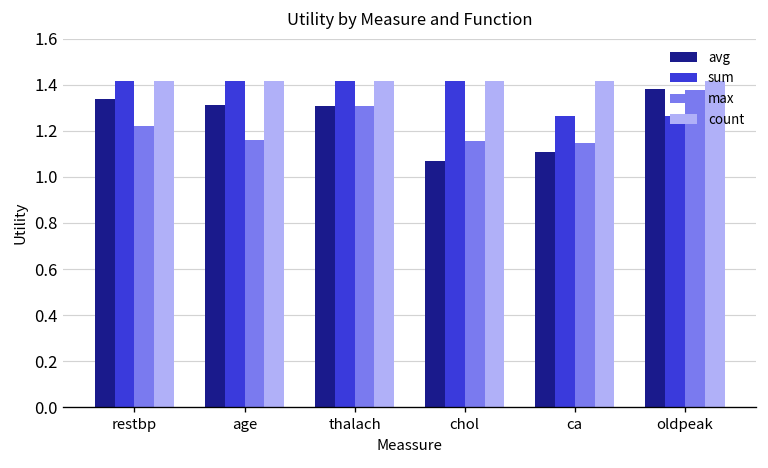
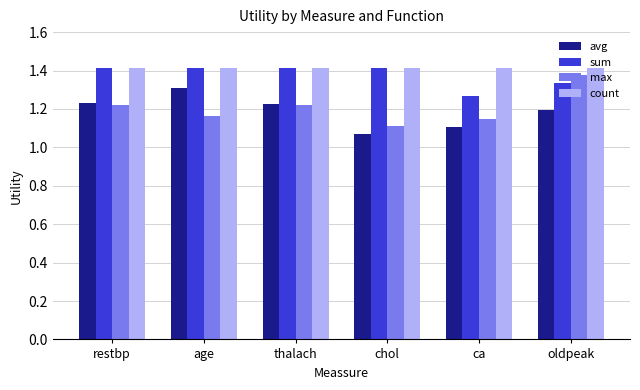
  {
    "avg": {
-     "restbp": 1.34,
+     "restbp": 1.23,
      "age": 1.31,
-     "thalach": 1.31,
+     "thalach": 1.23,
      "chol": 1.07,
      "ca": 1.11,
-     "oldpeak": 1.38
+     "oldpeak": 1.20
    },
    "sum": {
      "restbp": 1.41,
      "age": 1.41,
      "thalach": 1.41,
      "chol": 1.41,
      "ca": 1.26,
-     "oldpeak": 1.26
+     "oldpeak": 1.34
    },
    "max": {
      "restbp": 1.22,
      "age": 1.16,
-     "thalach": 1.31,
-     "chol": 1.16,
+     "thalach": 1.22,
+     "chol": 1.11,
      "ca": 1.15,
      "oldpeak": 1.37
    },
    "count": {
      "restbp": 1.41,
      "age": 1.41,
      "thalach": 1.41,
      "chol": 1.41,
      "ca": 1.41,
      "oldpeak": 1.41
    }
  }
